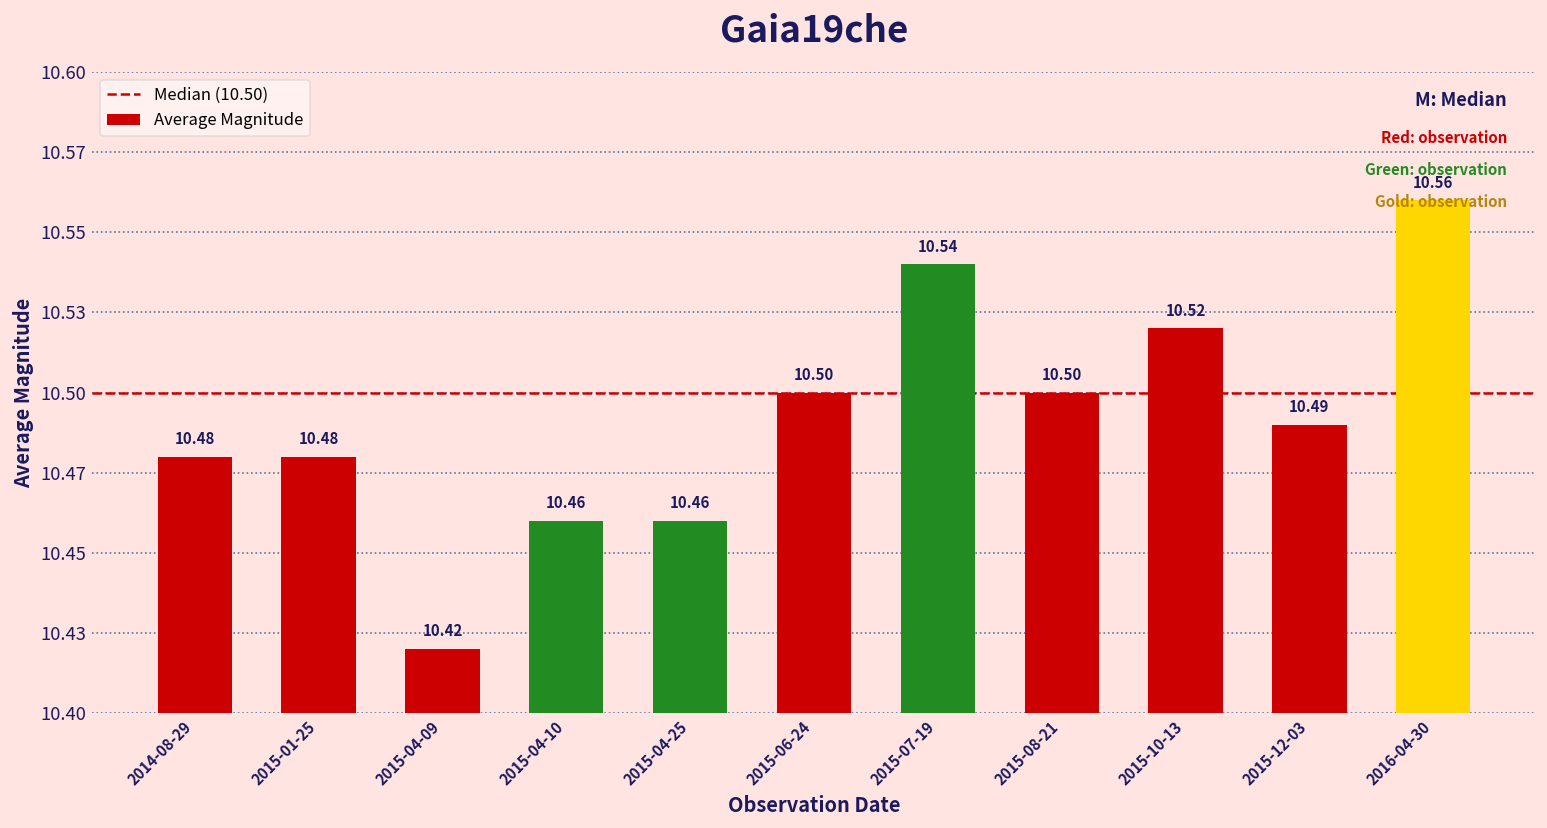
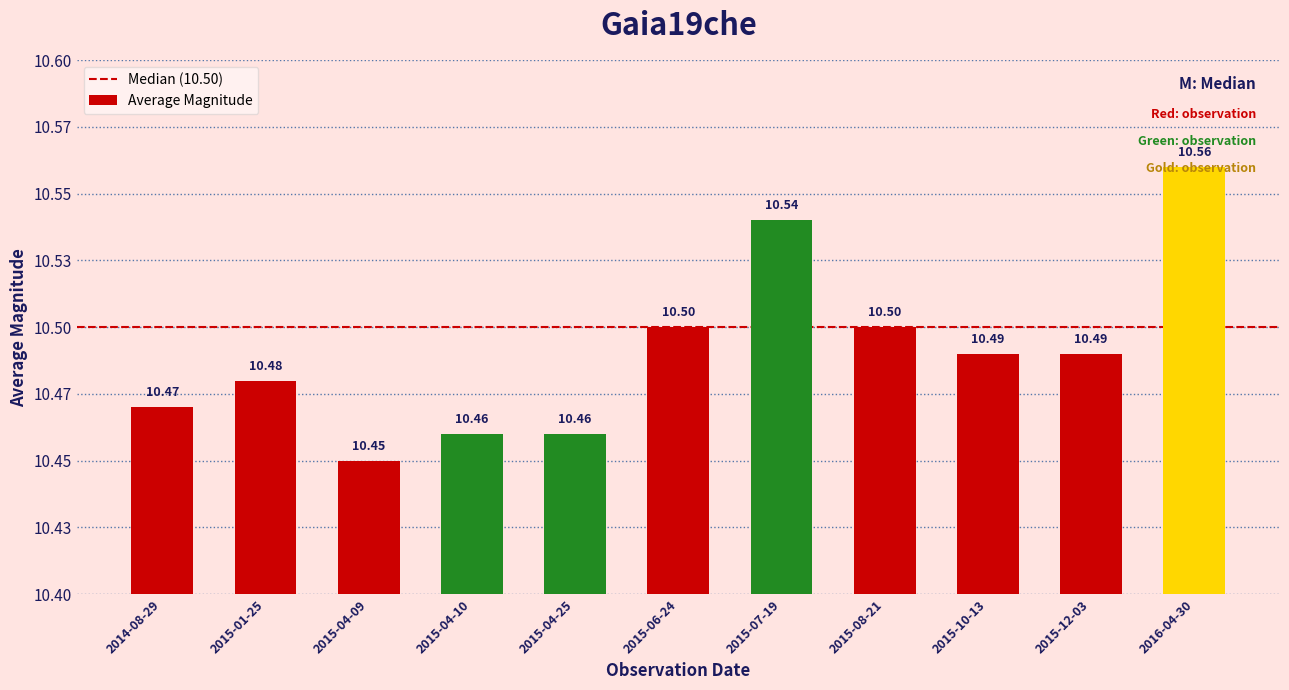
  {
-   "2014-08-29": 10.48,
+   "2014-08-29": 10.47,
    "2015-01-25": 10.48,
-   "2015-04-09": 10.42,
+   "2015-04-09": 10.45,
    "2015-04-10": 10.46,
    "2015-04-25": 10.46,
    "2015-06-24": 10.50,
    "2015-07-19": 10.54,
    "2015-08-21": 10.50,
-   "2015-10-13": 10.52,
+   "2015-10-13": 10.49,
    "2015-12-03": 10.49
  }
